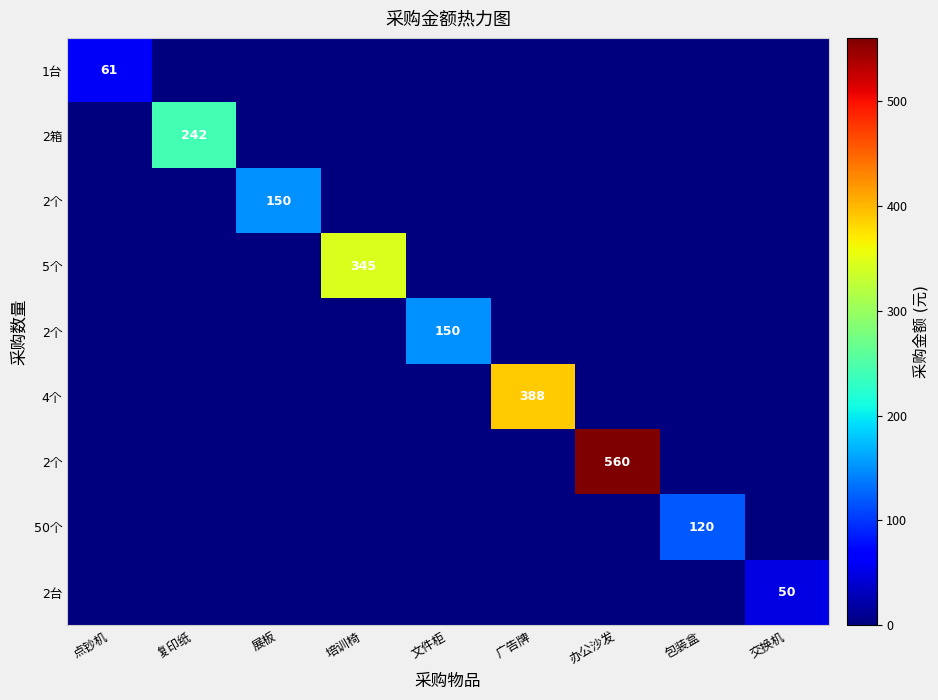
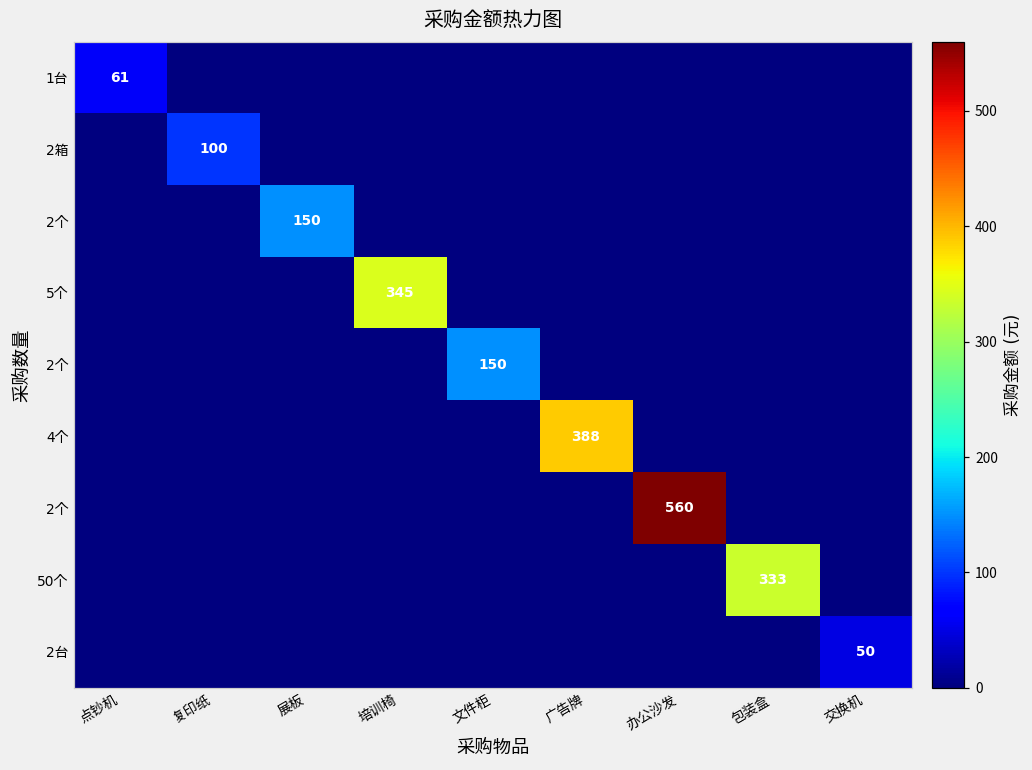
  {
    "1台": {
      "点钞机": 61
    },
    "2箱": {
-     "复印纸": 242
+     "复印纸": 100
    },
    "5个": {
      "培训椅": 345
    },
    "4个": {
      "广告牌": 388
    },
    "50个": {
-     "包装盒": 120
+     "包装盒": 333
    },
    "2台": {
      "交换机": 50
    }
  }
